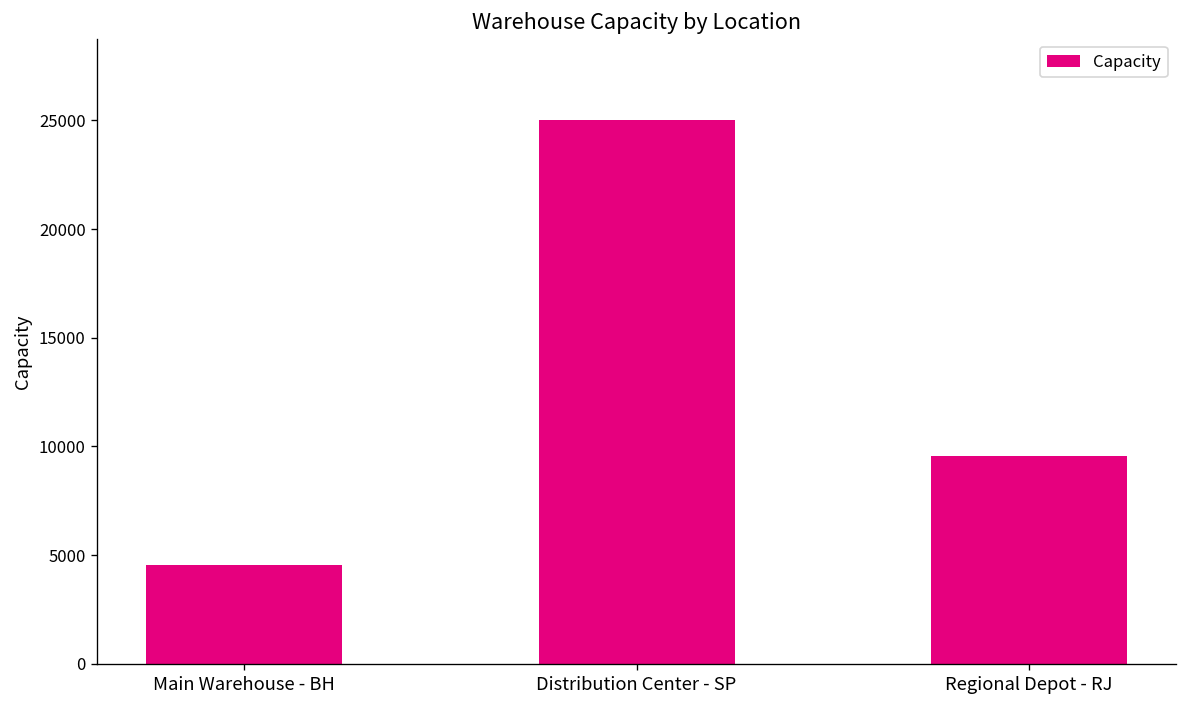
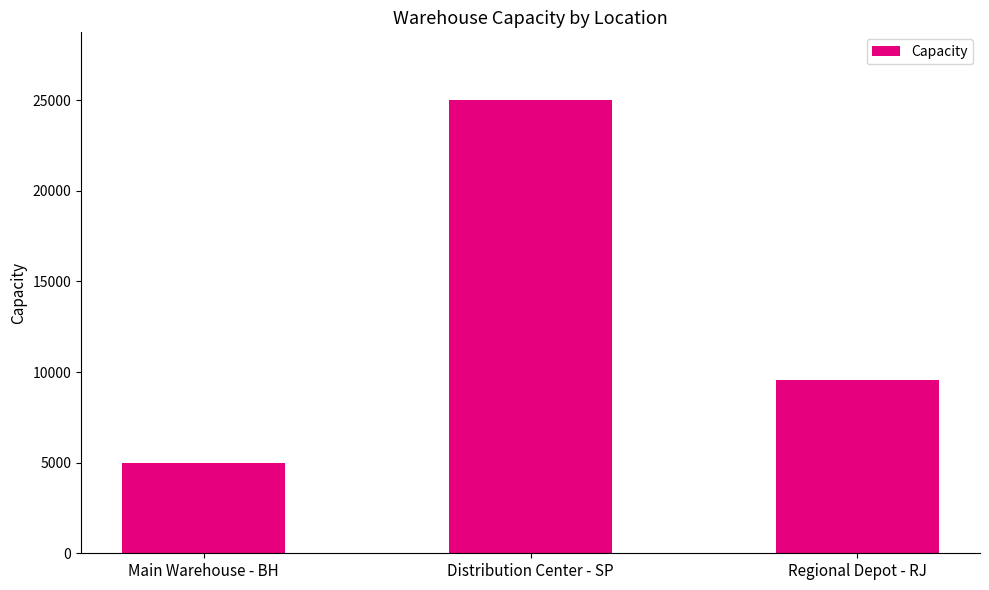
  {
-   "Main Warehouse - BH": 4500,
+   "Main Warehouse - BH": 5000,
    "Distribution Center - SP": 25000,
    "Regional Depot - RJ": 9500
  }
